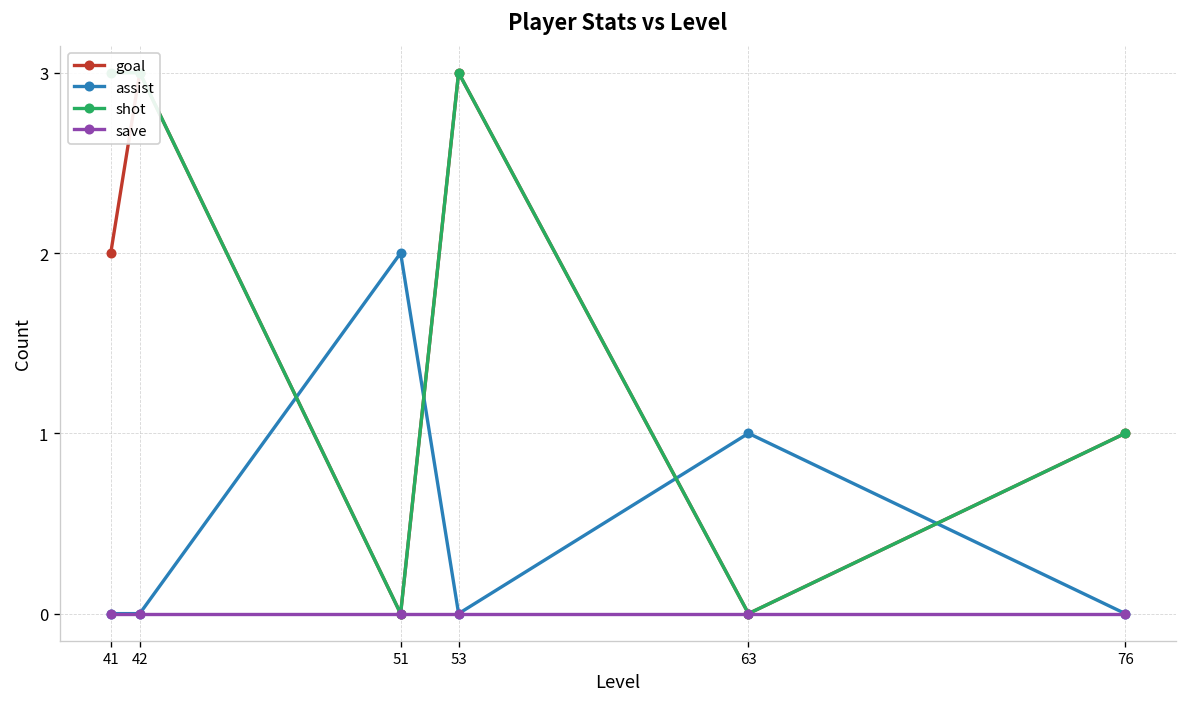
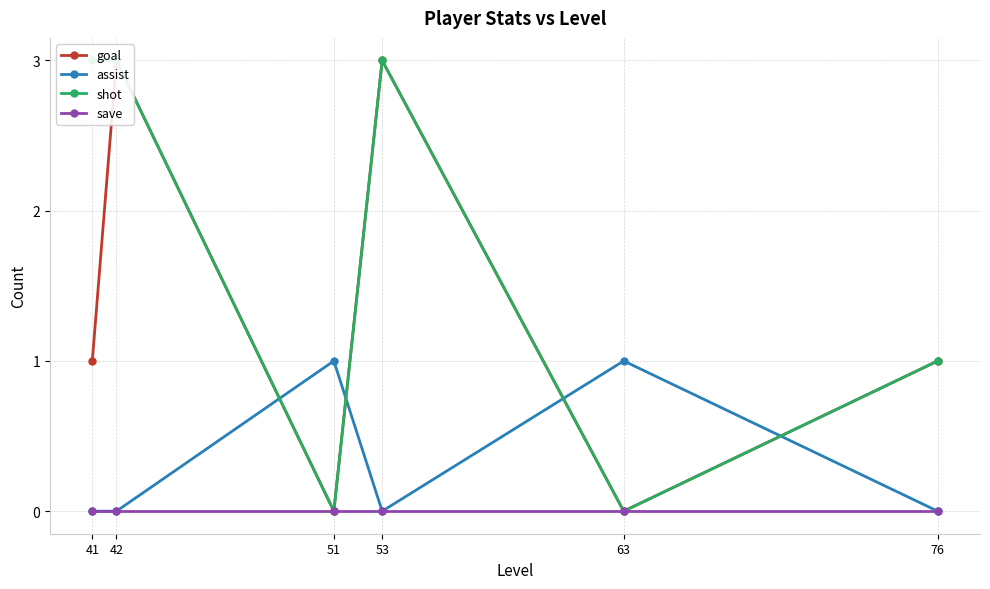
  {
    "goal": {
-     "41": 2
+     "41": 1
    },
    "assist": {
-     "51": 2,
+     "51": 1,
      "63": 1
    }
  }
